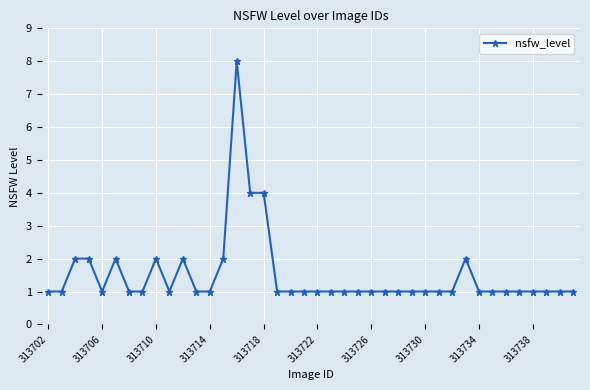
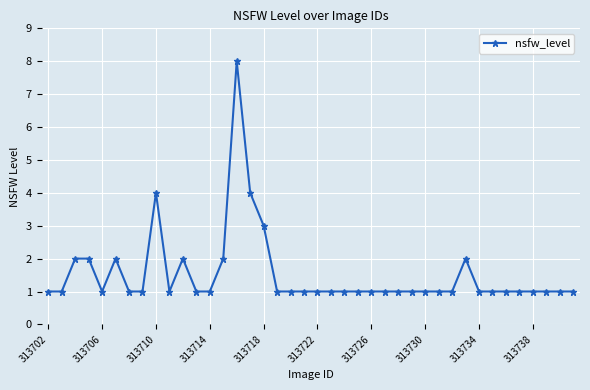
  {
    "313702": 1,
    "313706": 1,
-   "313710": 2,
+   "313710": 4,
    "313714": 1,
-   "313718": 4,
+   "313718": 3,
    "313722": 1,
    "313726": 1,
    "313730": 1,
    "313734": 1,
    "313738": 1
  }
